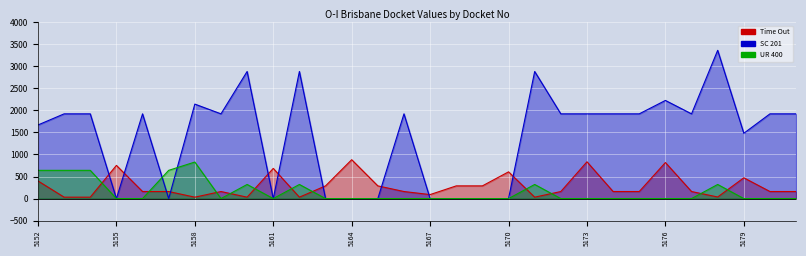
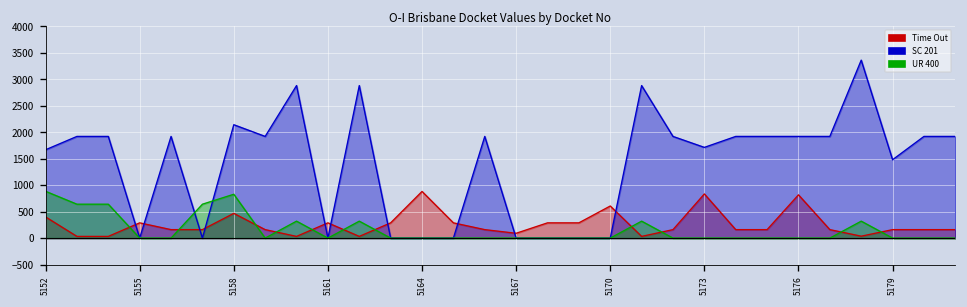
  {
    "Time Out": {
      "5152": 400,
-     "5155": 800,
-     "5158": 0,
-     "5161": 700,
+     "5155": 300,
+     "5158": 500,
+     "5161": 300,
      "5164": 900,
      "5167": 100,
      "5170": 600,
      "5173": 800,
      "5176": 800,
-     "5179": 500
+     "5179": 200
    },
    "SC 201": {
      "5152": 1700,
      "5158": 2100,
-     "5173": 1900,
-     "5176": 2200,
+     "5173": 1700,
+     "5176": 1900,
      "5179": 1500
    },
    "UR 400": {
-     "5152": 600,
+     "5152": 900,
      "5158": 800,
      "5173": 0,
      "5176": 0,
      "5179": 0
    }
  }
